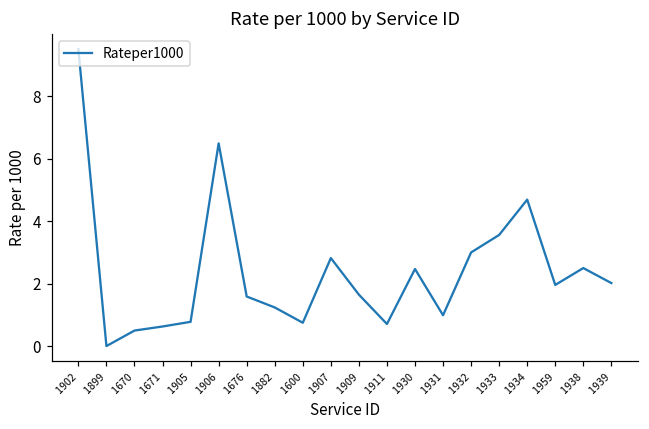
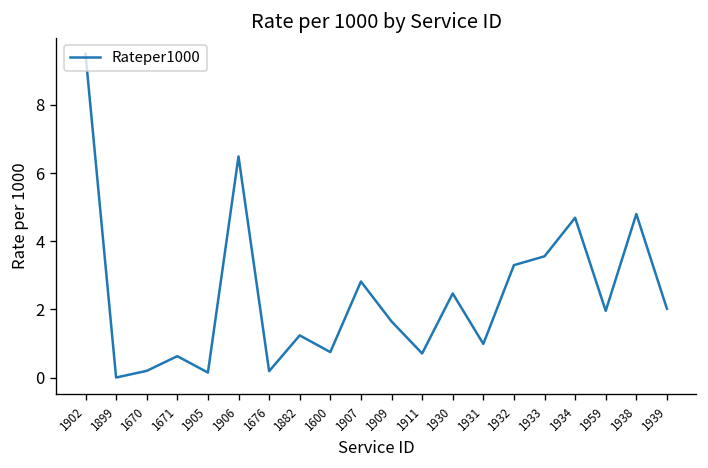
  {
    "1899": 0.0,
-   "1670": 0.5,
+   "1670": 0.2,
    "1671": 0.6,
-   "1905": 0.8,
+   "1905": 0.2,
    "1906": 6.5,
-   "1676": 1.6,
+   "1676": 0.2,
    "1882": 1.2,
    "1600": 0.8,
    "1907": 2.8,
    "1909": 1.7,
    "1911": 0.7,
    "1930": 2.5,
    "1931": 1.0,
-   "1932": 3.0,
+   "1932": 3.3,
    "1933": 3.6,
    "1934": 4.7,
    "1959": 2.0,
-   "1938": 2.5,
+   "1938": 4.8,
    "1939": 2.0
  }
